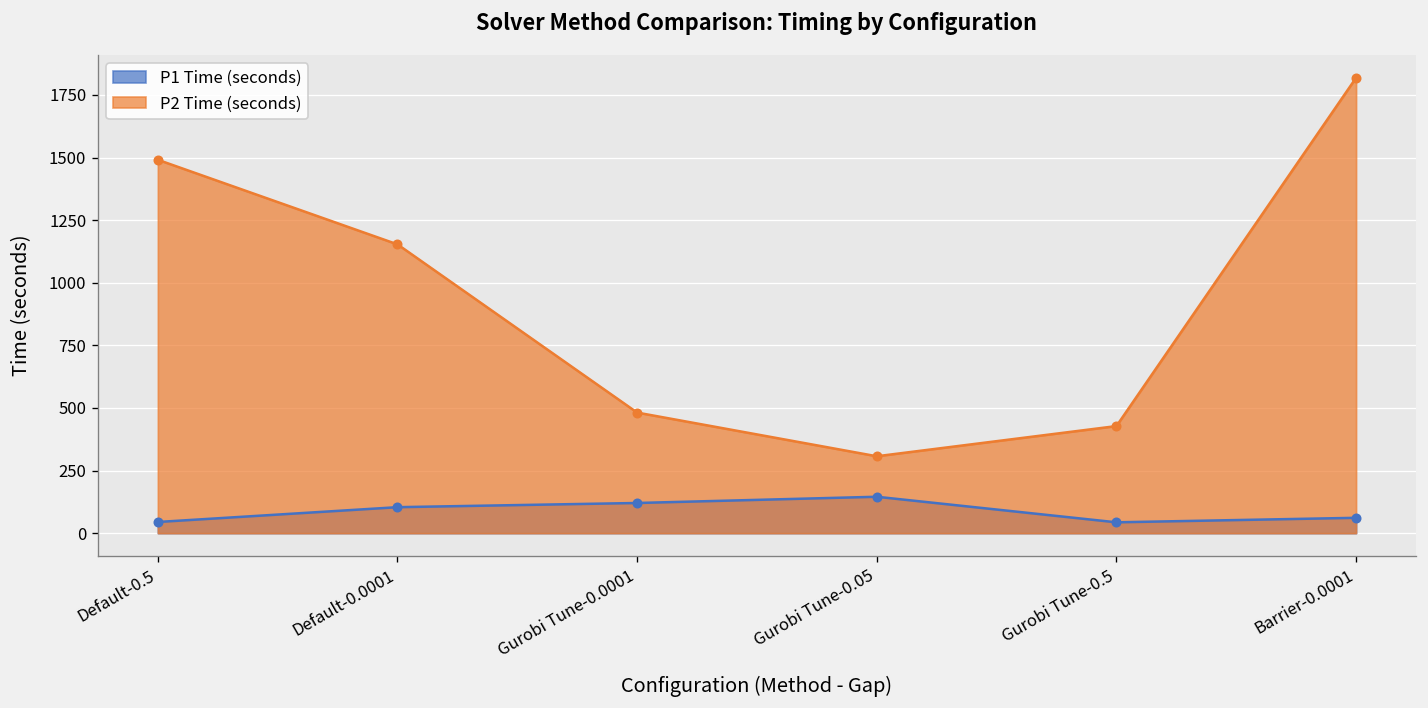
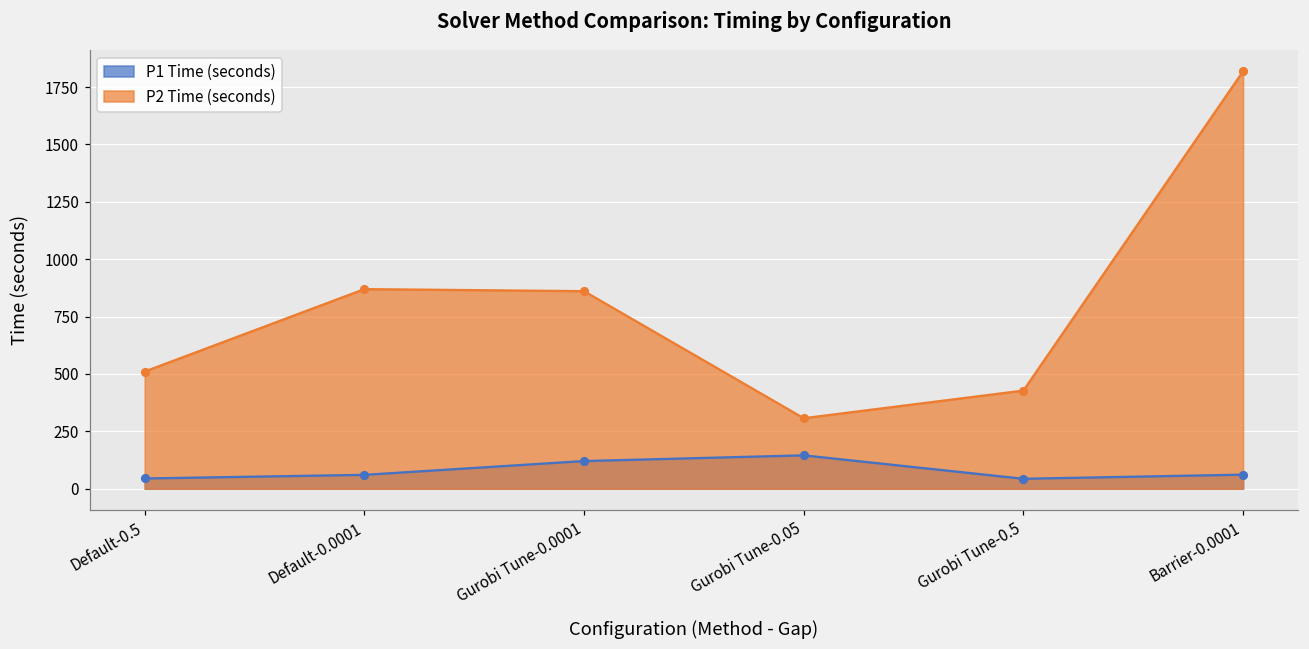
  {
    "P1 Time (seconds)": {
      "Default-0.5": 40,
-     "Default-0.0001": 100,
+     "Default-0.0001": 60,
      "Gurobi Tune-0.0001": 120,
      "Gurobi Tune-0.05": 150,
      "Gurobi Tune-0.5": 40,
      "Barrier-0.0001": 60
    },
    "P2 Time (seconds)": {
-     "Default-0.5": 1490,
-     "Default-0.0001": 1150,
-     "Gurobi Tune-0.0001": 480,
+     "Default-0.5": 510,
+     "Default-0.0001": 870,
+     "Gurobi Tune-0.0001": 860,
      "Gurobi Tune-0.05": 310,
      "Gurobi Tune-0.5": 430,
      "Barrier-0.0001": 1820
    }
  }
